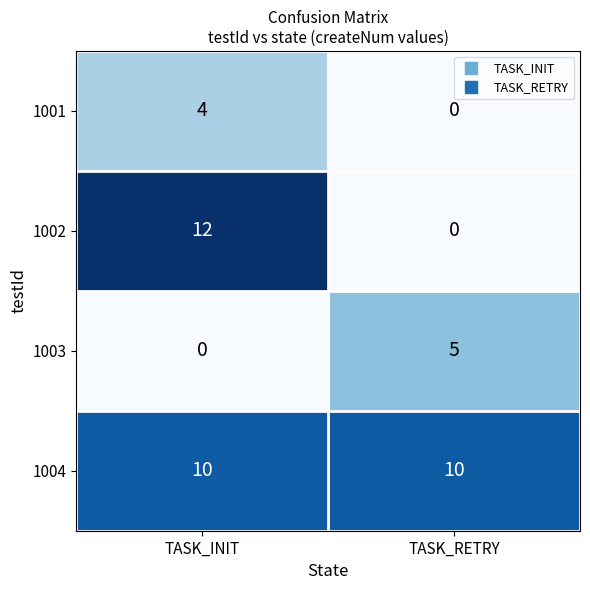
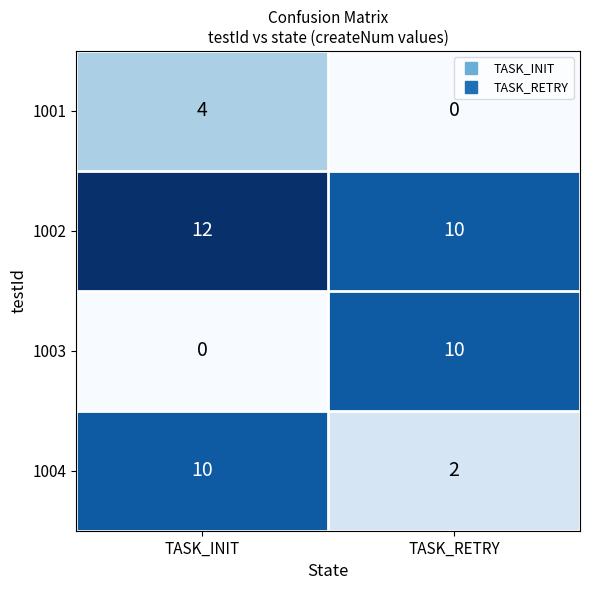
  {
    "1001": {
      "TASK_INIT": 4,
      "TASK_RETRY": 0
    },
    "1002": {
      "TASK_INIT": 12,
-     "TASK_RETRY": 0
+     "TASK_RETRY": 10
    },
    "1003": {
      "TASK_INIT": 0,
-     "TASK_RETRY": 5
+     "TASK_RETRY": 10
    },
    "1004": {
      "TASK_INIT": 10,
-     "TASK_RETRY": 10
+     "TASK_RETRY": 2
    }
  }
